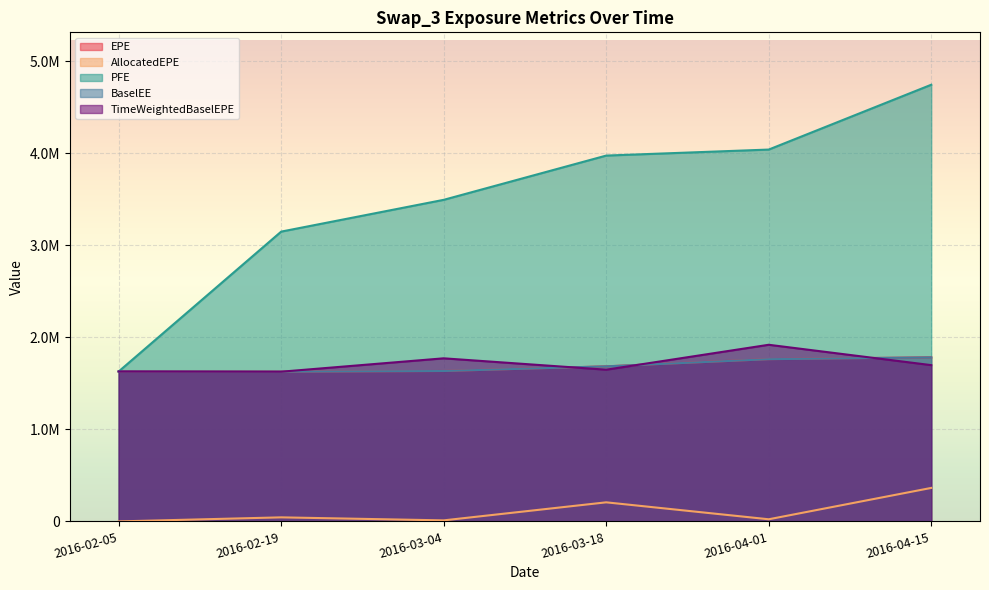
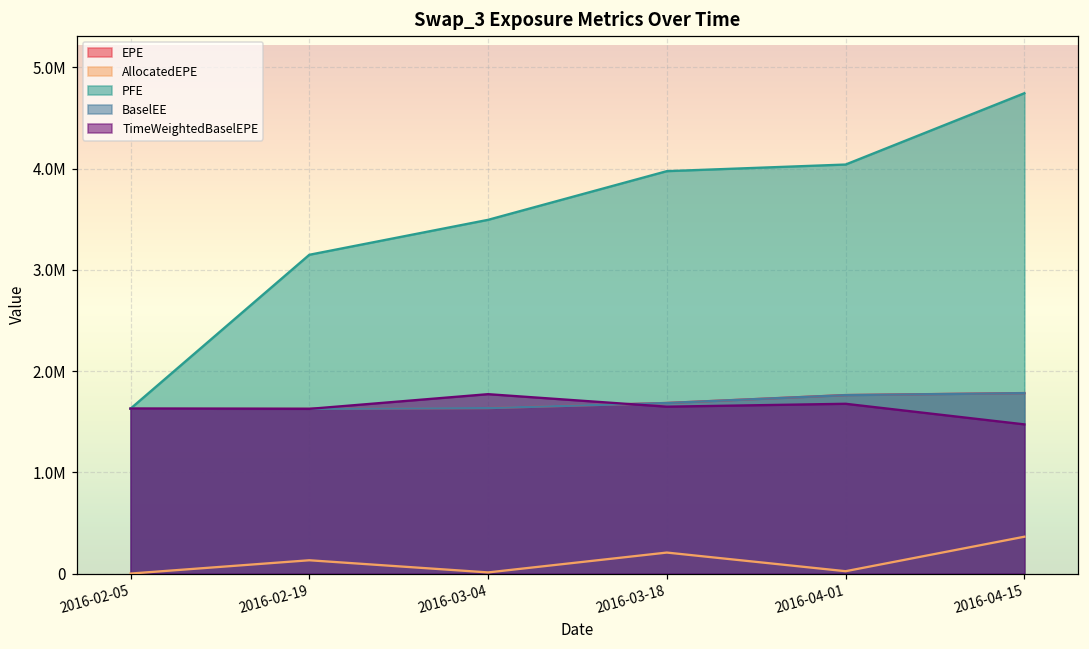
  {
    "AllocatedEPE": {
      "2016-02-05": 0,
-     "2016-02-19": 0,
+     "2016-02-19": 100000,
      "2016-03-04": 0,
      "2016-03-18": 200000,
      "2016-04-01": 0,
      "2016-04-15": 400000
    },
    "TimeWeightedBaselEPE": {
      "2016-03-04": 1800000,
      "2016-03-18": 1600000,
-     "2016-04-01": 1900000,
-     "2016-04-15": 1700000
+     "2016-04-01": 1700000,
+     "2016-04-15": 1500000
    }
  }
